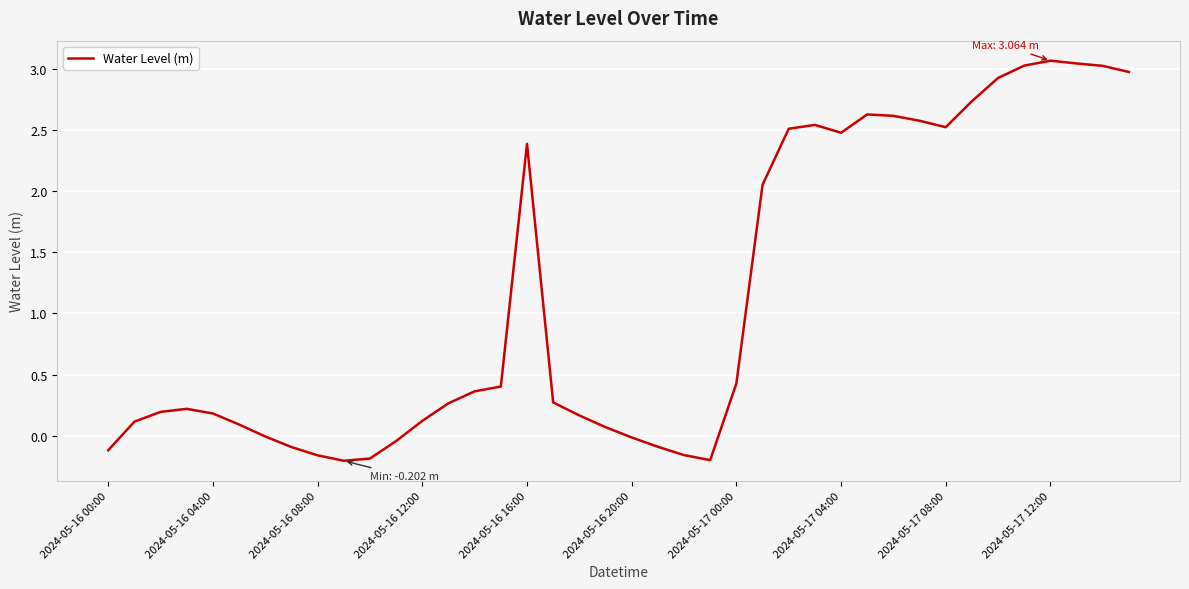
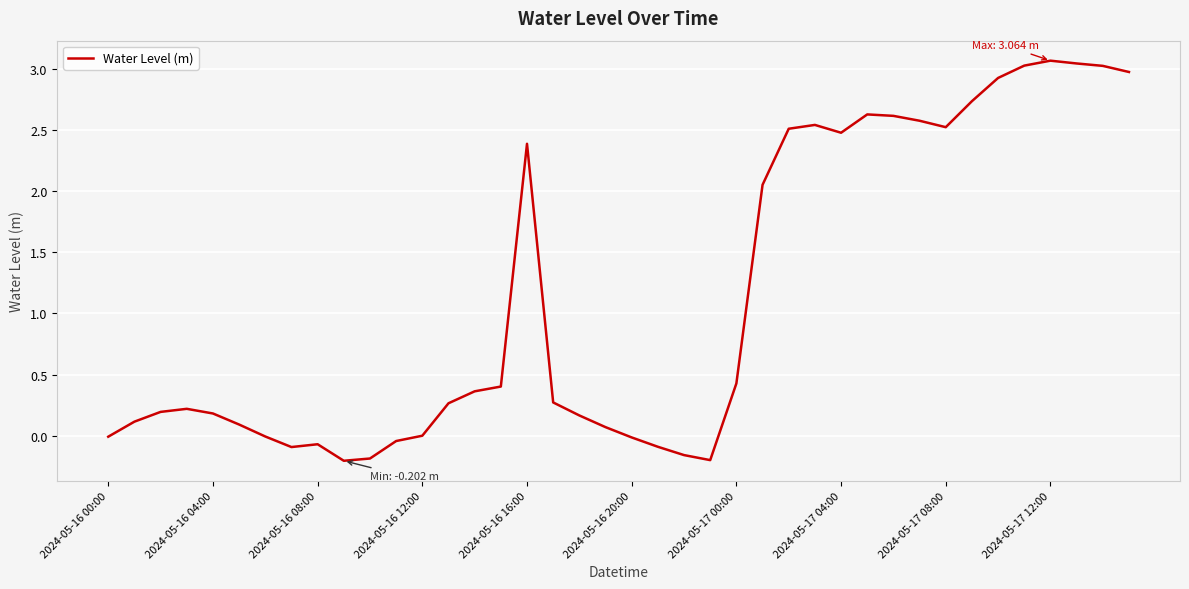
  {
-   "2024-05-16 00:00": -0.12,
+   "2024-05-16 00:00": -0.01,
    "2024-05-16 04:00": 0.18,
-   "2024-05-16 08:00": -0.16,
-   "2024-05-16 12:00": 0.12,
+   "2024-05-16 08:00": -0.07,
+   "2024-05-16 12:00": 0.00,
    "2024-05-16 16:00": 2.39,
    "2024-05-16 20:00": -0.01,
    "2024-05-17 00:00": 0.43,
    "2024-05-17 04:00": 2.48,
    "2024-05-17 08:00": 2.52
  }
